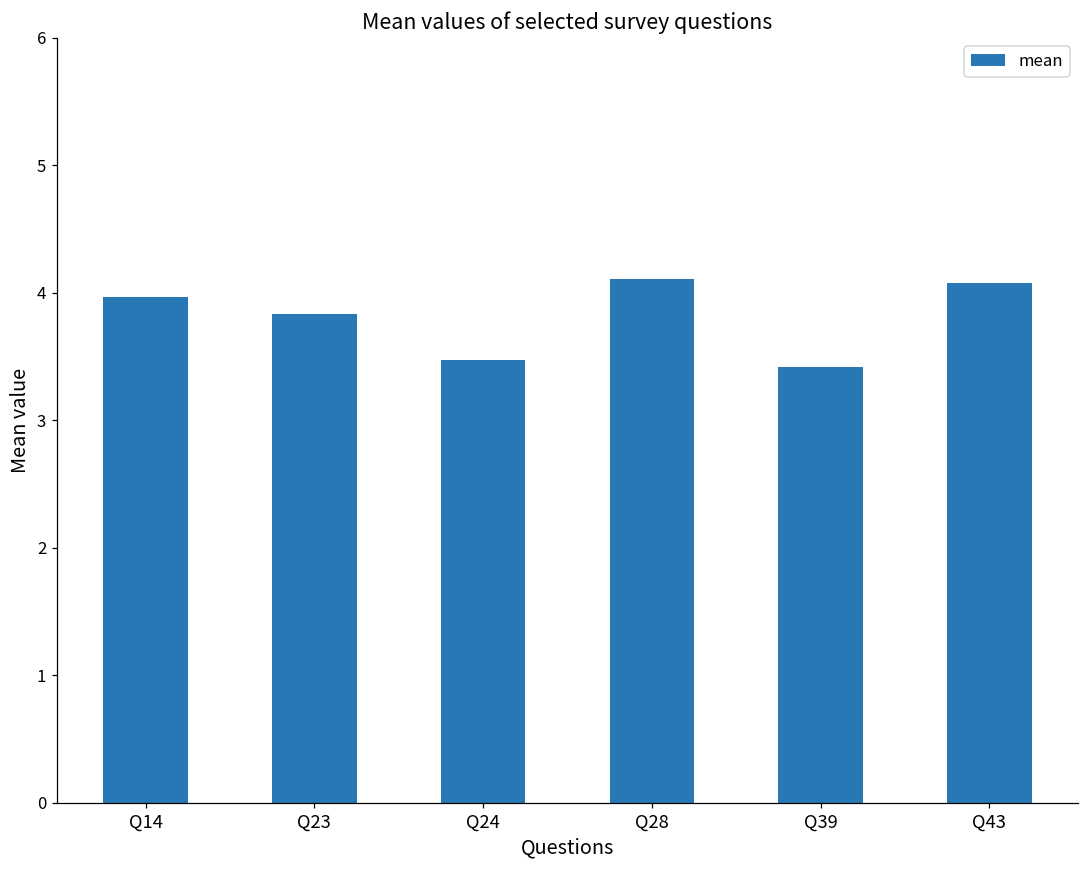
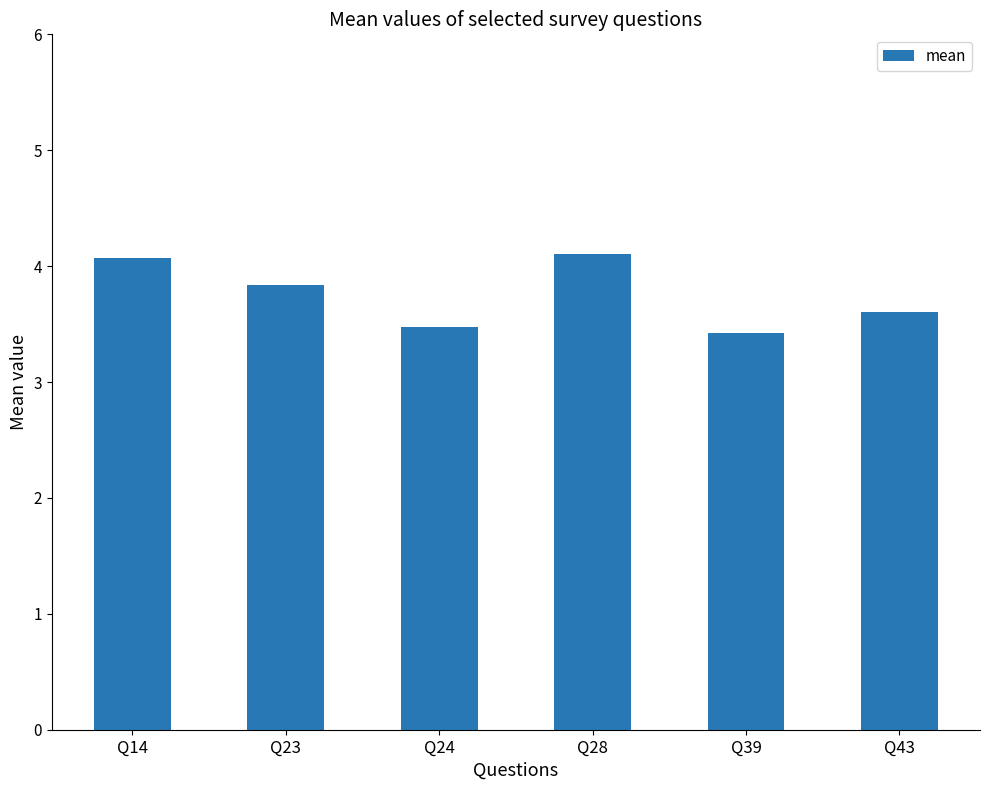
  {
-   "Q14": 3.97,
+   "Q14": 4.07,
    "Q23": 3.84,
    "Q24": 3.47,
    "Q28": 4.11,
    "Q39": 3.42,
-   "Q43": 4.08
+   "Q43": 3.60
  }
